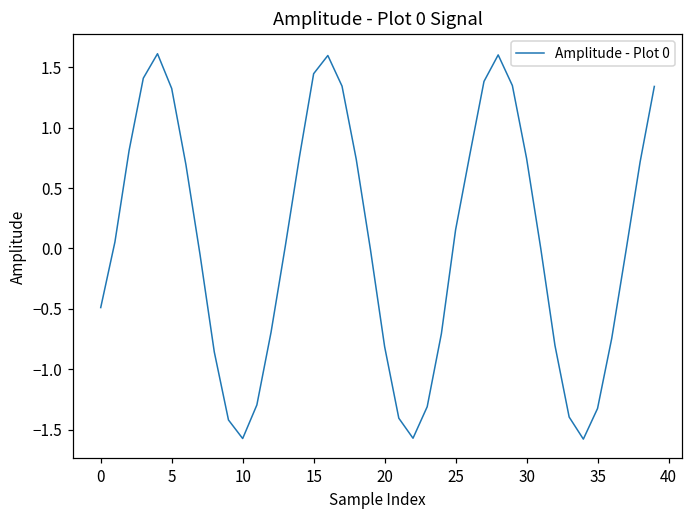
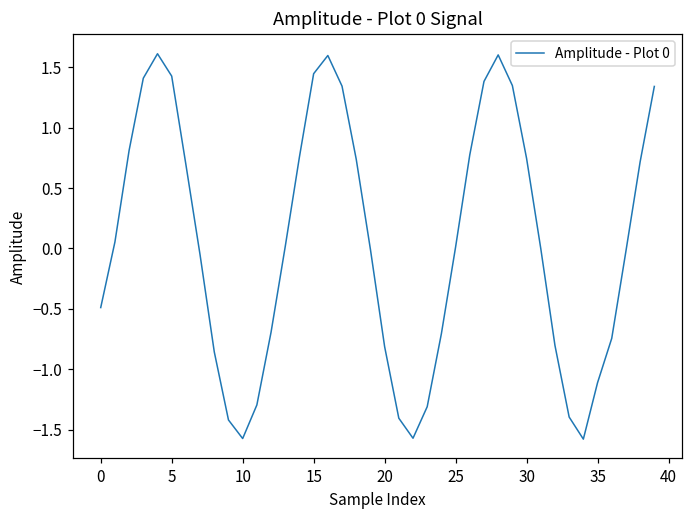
  {
    "0": -0.49,
-   "5": 1.33,
+   "5": 1.43,
    "10": -1.57,
    "15": 1.45,
    "20": -0.81,
-   "25": 0.15,
+   "25": 0.01,
    "30": 0.75,
-   "35": -1.33
+   "35": -1.11
  }
